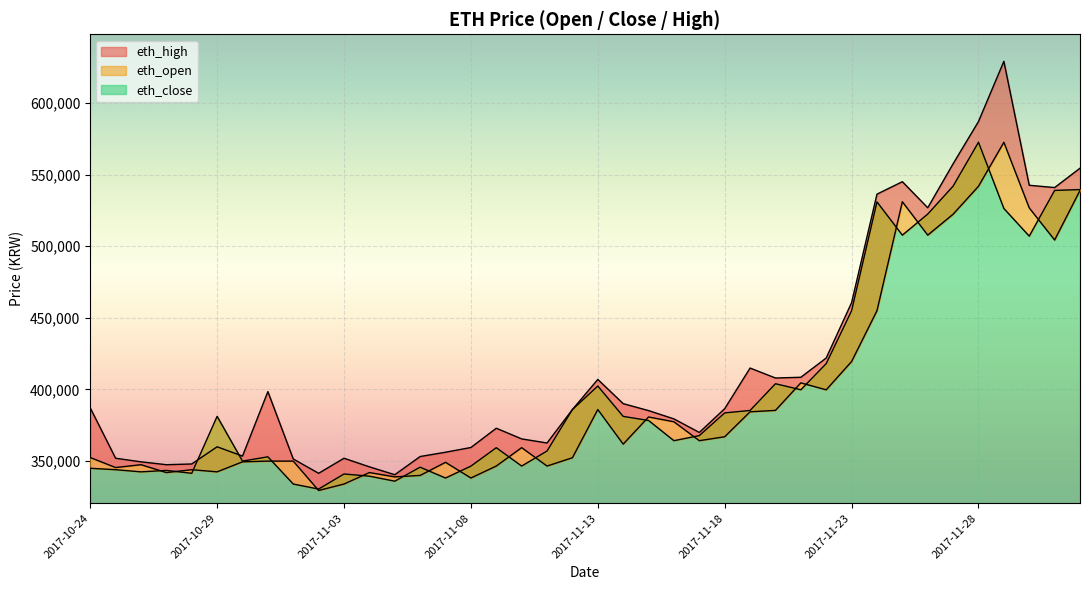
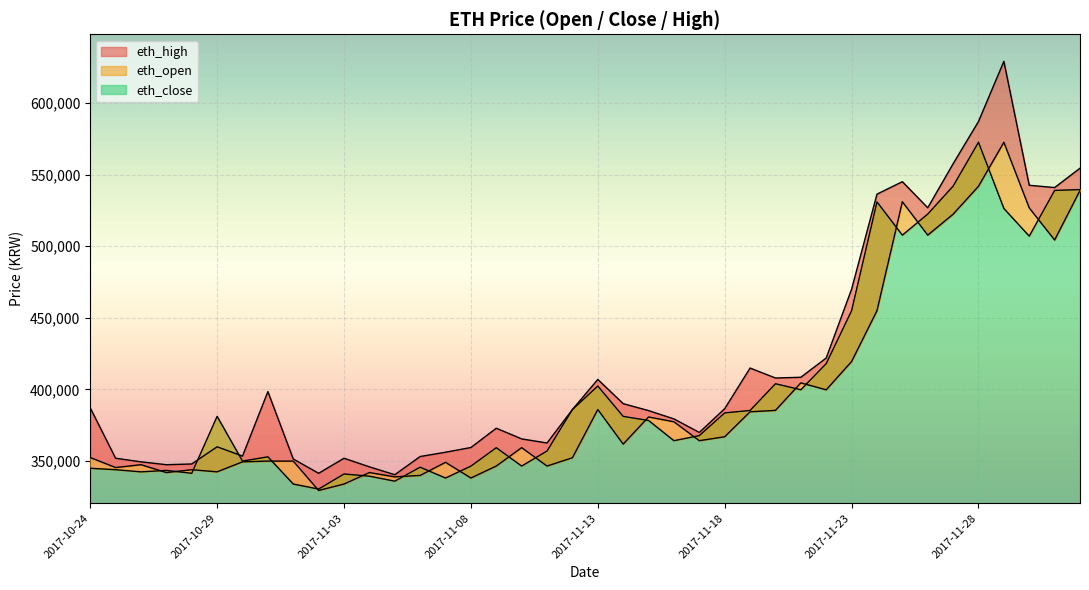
  {
    "eth_high": {
      "2017-10-24": "387,000",
      "2017-10-29": "360,000",
      "2017-11-03": "352,000",
      "2017-11-08": "360,000",
      "2017-11-13": "407,000",
      "2017-11-18": "387,000",
-     "2017-11-23": "461,000",
+     "2017-11-23": "470,000",
      "2017-11-28": "587,000"
    },
    "eth_close": {
      "2017-10-24": "345,000"
    }
  }
